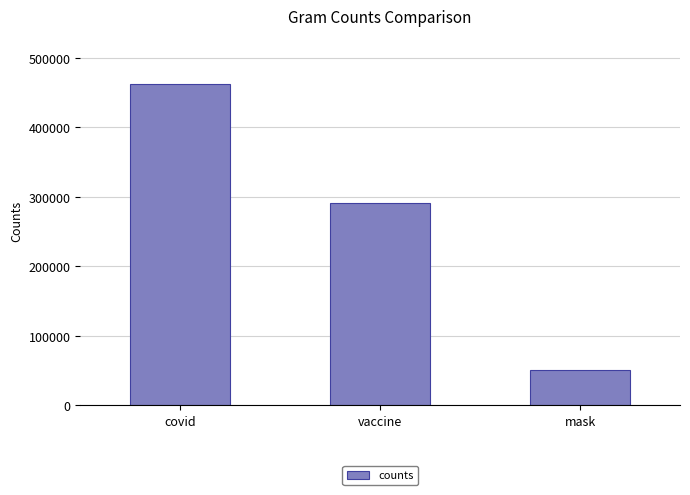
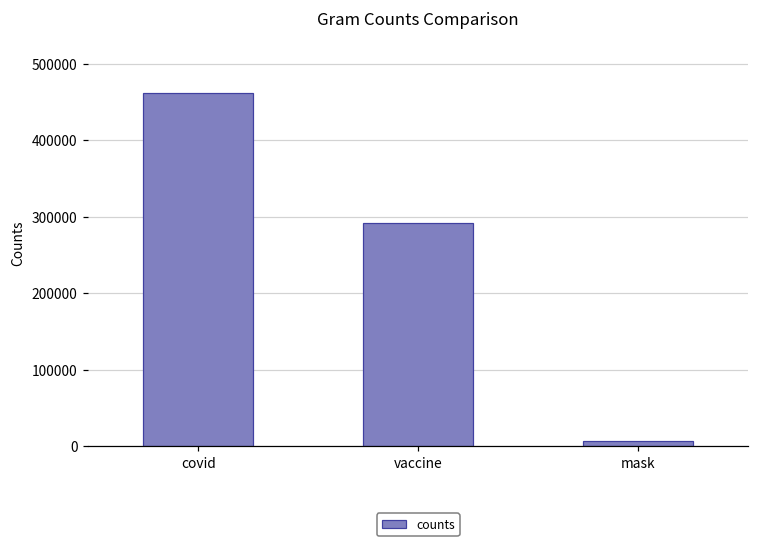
  {
    "covid": 460000,
    "vaccine": 290000,
-   "mask": 50000
+   "mask": 10000
  }
